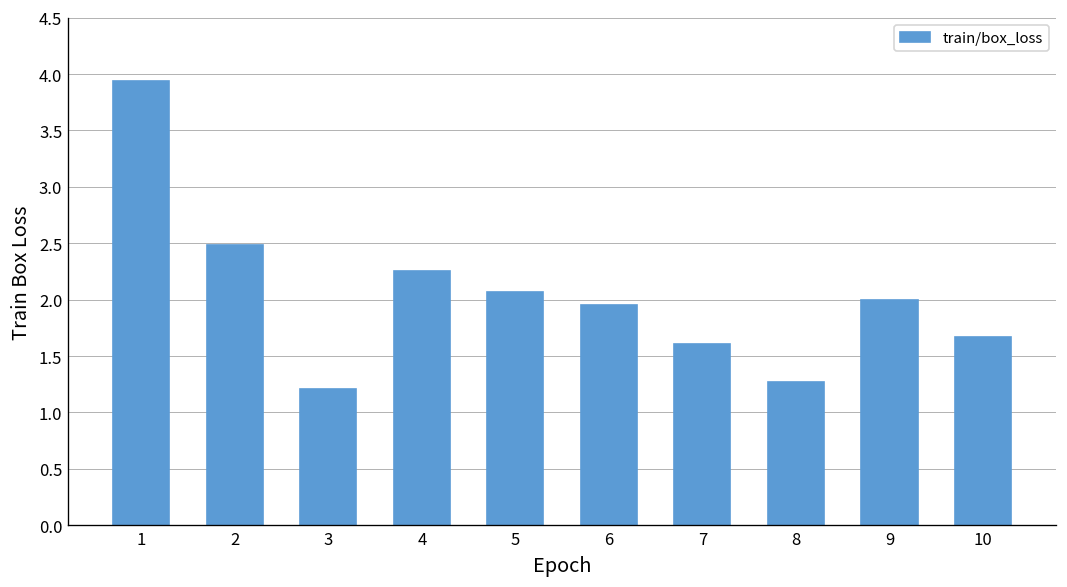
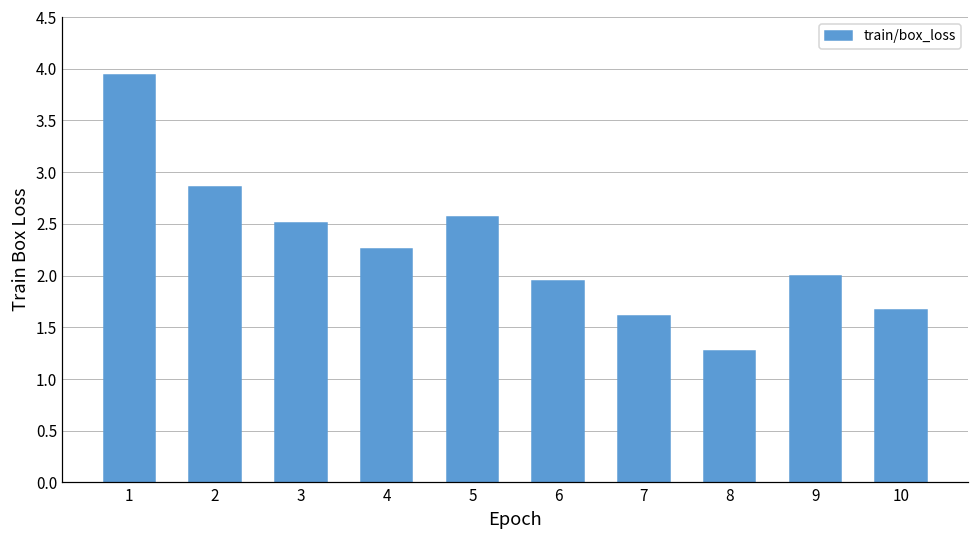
  {
    "1": 3.9,
-   "2": 2.5,
-   "3": 1.2,
+   "2": 2.9,
+   "3": 2.5,
    "4": 2.3,
-   "5": 2.1,
+   "5": 2.6,
    "6": 1.9,
    "7": 1.6,
    "8": 1.3,
    "9": 2.0,
    "10": 1.7
  }
